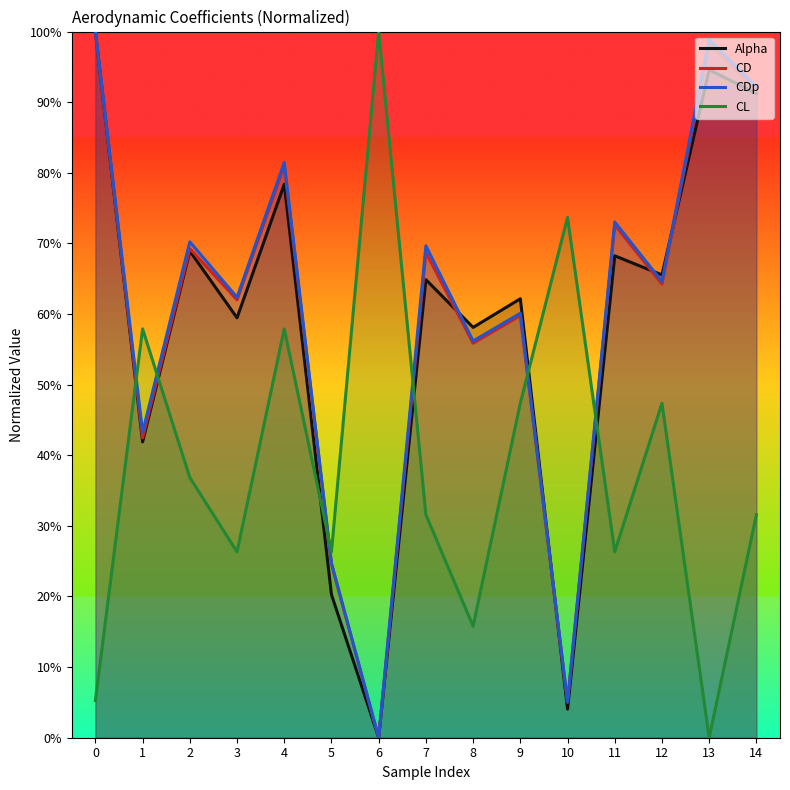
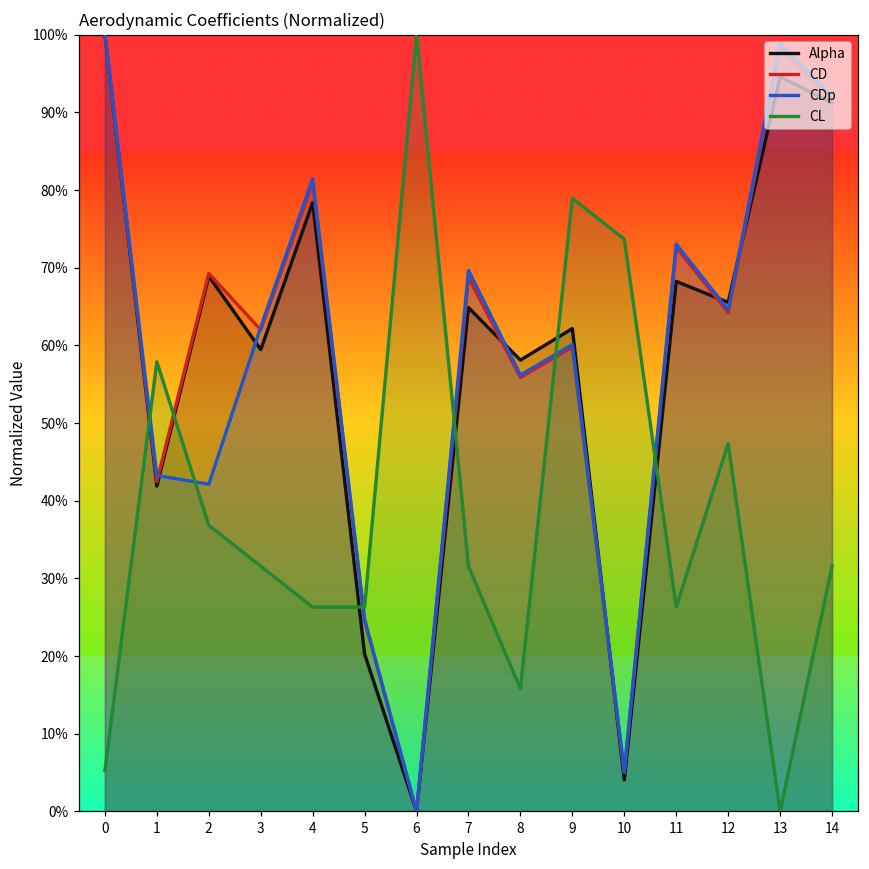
  {
    "Alpha": {
      "1": "42%",
      "3": "59%",
      "4": "78%",
      "5": "20%",
      "7": "65%",
      "8": "58%",
      "9": "62%",
      "10": "4%",
      "11": "68%",
      "12": "66%"
    },
    "CD": {
      "1": "42%",
      "4": "81%",
      "7": "69%",
      "11": "73%"
    },
    "CDp": {
      "1": "43%",
-     "2": "70%",
+     "2": "42%",
      "4": "81%",
      "7": "70%",
      "11": "73%"
    },
    "CL": {
      "0": "5%",
      "1": "58%",
      "2": "37%",
-     "3": "26%",
-     "4": "58%",
+     "3": "32%",
+     "4": "26%",
      "5": "26%",
      "6": "100%",
      "7": "32%",
      "8": "16%",
-     "9": "47%",
+     "9": "79%",
      "10": "74%",
      "11": "26%",
      "12": "47%",
      "13": "0%",
      "14": "32%"
    }
  }
